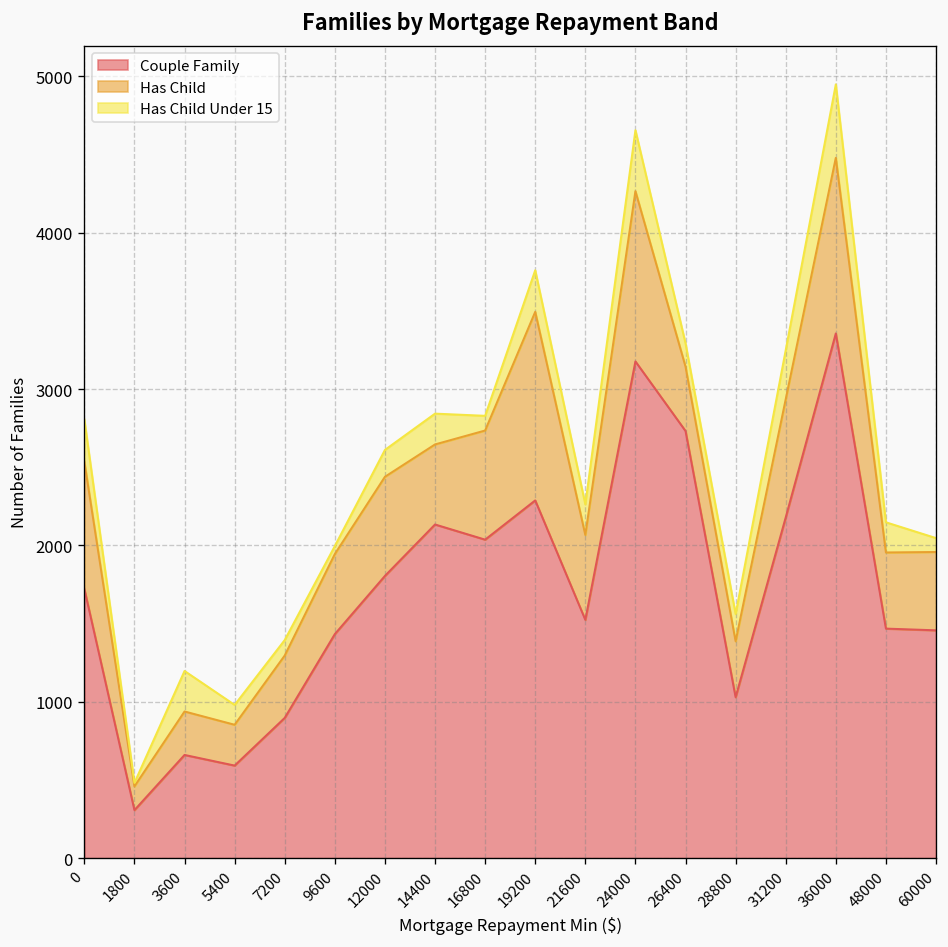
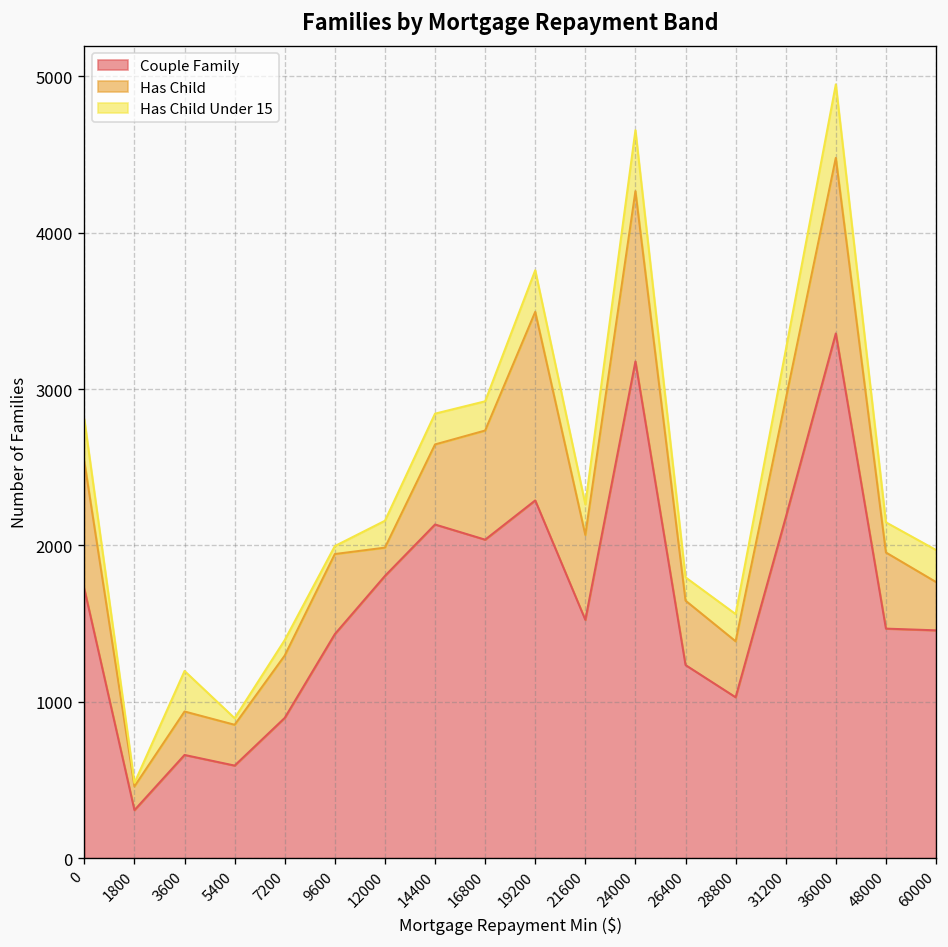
  {
    "Couple Family": {
      "0": 1720,
      "1800": 310,
      "3600": 660,
      "5400": 590,
      "7200": 900,
      "9600": 1430,
      "12000": 1810,
      "14400": 2130,
      "16800": 2040,
      "19200": 2290,
      "21600": 1520,
      "24000": 3180,
-     "26400": 2730,
+     "26400": 1240,
      "28800": 1030,
      "31200": 2180,
      "36000": 3360,
      "48000": 1470,
      "60000": 1460
    },
    "Has Child": {
      "0": 810,
      "1800": 150,
      "3600": 280,
      "5400": 260,
      "7200": 400,
      "9600": 510,
-     "12000": 630,
+     "12000": 180,
      "14400": 510,
      "16800": 700,
      "19200": 1210,
      "21600": 540,
      "24000": 1090,
      "26400": 410,
      "28800": 360,
      "31200": 760,
      "36000": 1120,
      "48000": 490,
-     "60000": 500
+     "60000": 310
    },
    "Has Child Under 15": {
      "0": 270,
      "1800": 20,
      "3600": 260,
-     "5400": 130,
+     "5400": 40,
      "7200": 100,
      "9600": 50,
      "12000": 170,
      "14400": 200,
-     "16800": 90,
+     "16800": 190,
      "19200": 270,
      "21600": 200,
      "24000": 390,
      "26400": 150,
      "28800": 170,
      "31200": 310,
      "36000": 470,
      "48000": 190,
-     "60000": 90
+     "60000": 210
    }
  }
